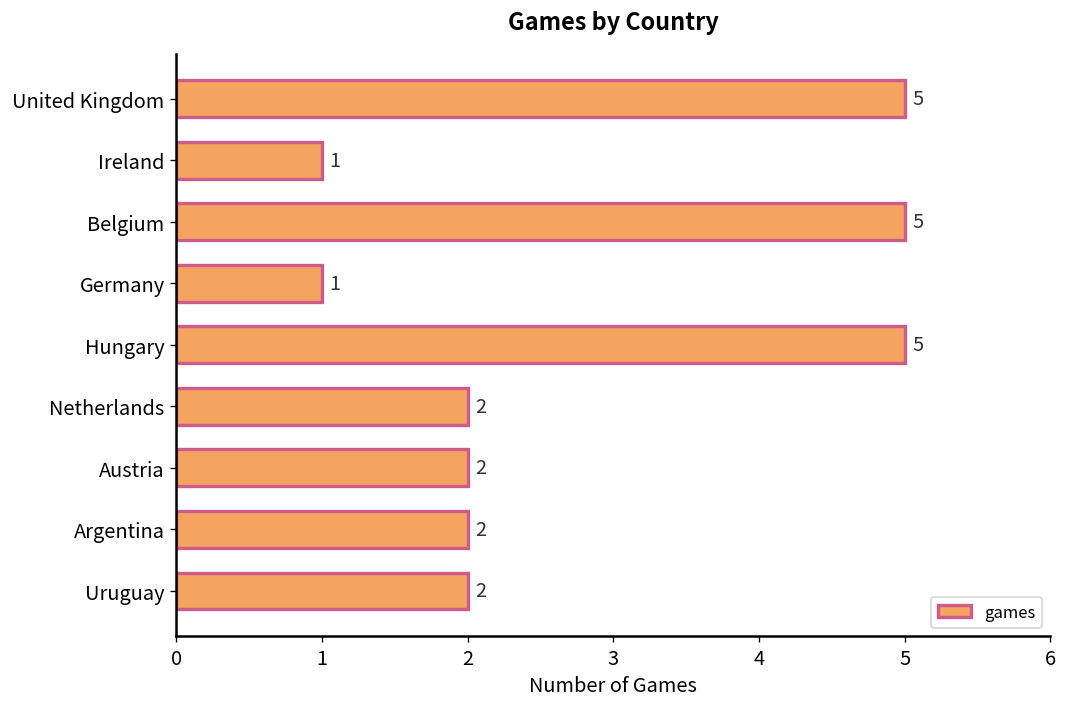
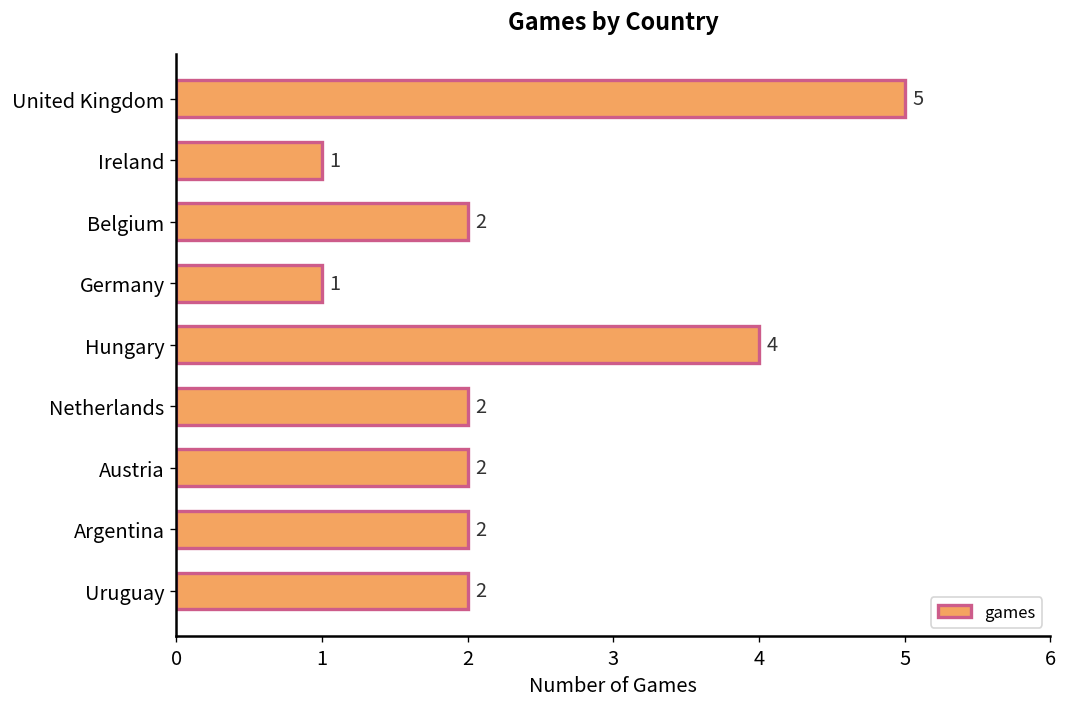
  {
    "United Kingdom": 5,
    "Ireland": 1,
-   "Belgium": 5,
+   "Belgium": 2,
    "Germany": 1,
-   "Hungary": 5,
+   "Hungary": 4,
    "Netherlands": 2,
    "Austria": 2,
    "Argentina": 2,
    "Uruguay": 2
  }
